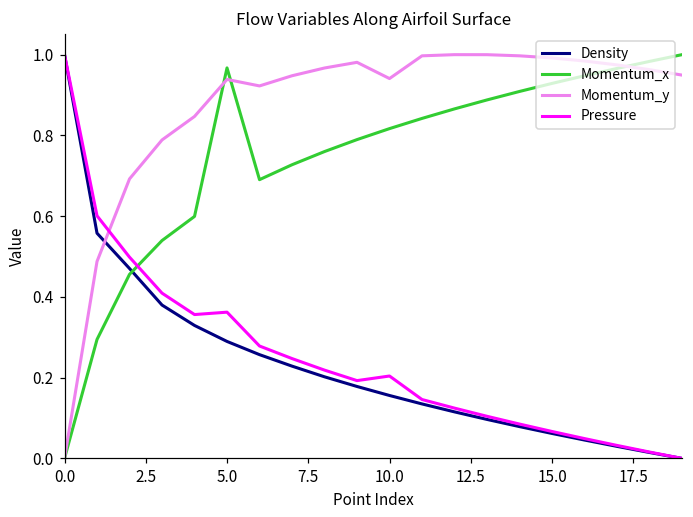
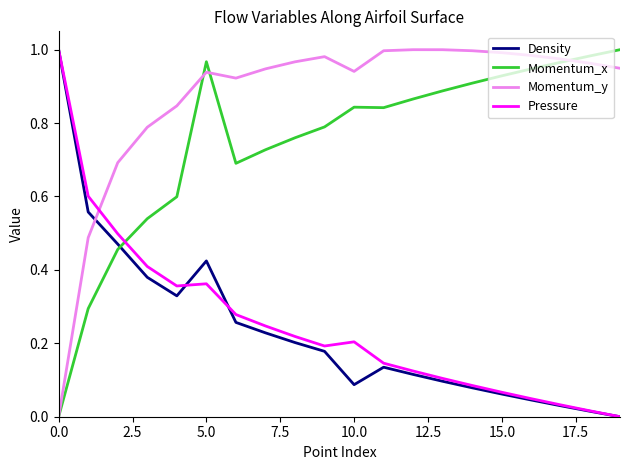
  {
    "Density": {
-     "5.0": 0.29,
-     "10.0": 0.16
+     "5.0": 0.42,
+     "10.0": 0.09
    },
    "Momentum_x": {
      "5.0": 0.97,
-     "10.0": 0.82
+     "10.0": 0.84
    },
    "Momentum_y": {
      "5.0": 0.94,
      "10.0": 0.94
    },
    "Pressure": {
      "5.0": 0.36,
      "10.0": 0.20
    }
  }
